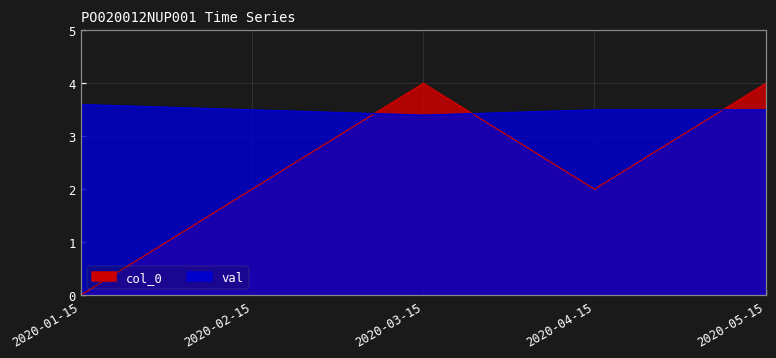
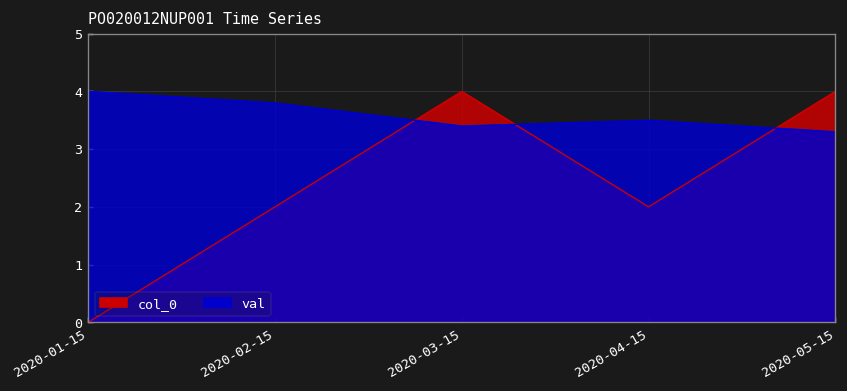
  {
    "col_0": {
      "2020-01-15": 0.0,
      "2020-02-15": 2.0,
      "2020-03-15": 4.0,
      "2020-04-15": 2.0,
      "2020-05-15": 4.0
    },
    "val": {
-     "2020-01-15": 3.6,
-     "2020-02-15": 3.5,
+     "2020-01-15": 4.0,
+     "2020-02-15": 3.8,
      "2020-03-15": 3.4,
      "2020-04-15": 3.5,
-     "2020-05-15": 3.5
+     "2020-05-15": 3.3
    }
  }
